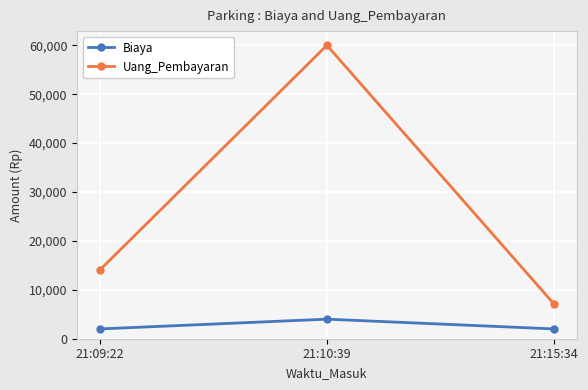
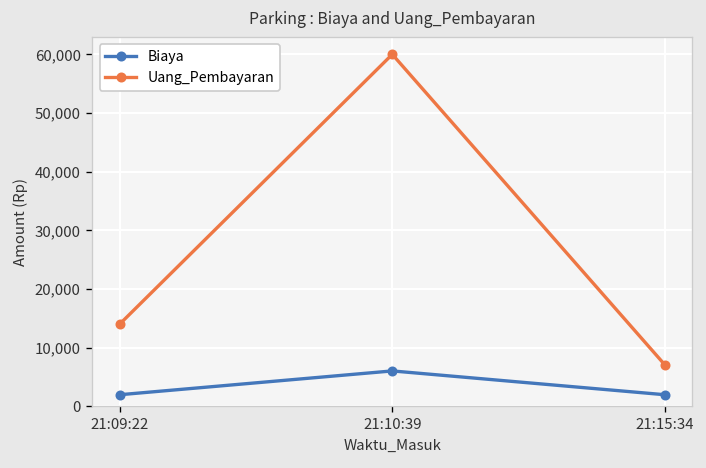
  {
    "Biaya": {
      "21:09:22": "2,000",
-     "21:10:39": "4,000",
+     "21:10:39": "6,000",
      "21:15:34": "2,000"
    },
    "Uang_Pembayaran": {
      "21:09:22": "14,000",
      "21:10:39": "60,000",
      "21:15:34": "7,000"
    }
  }
